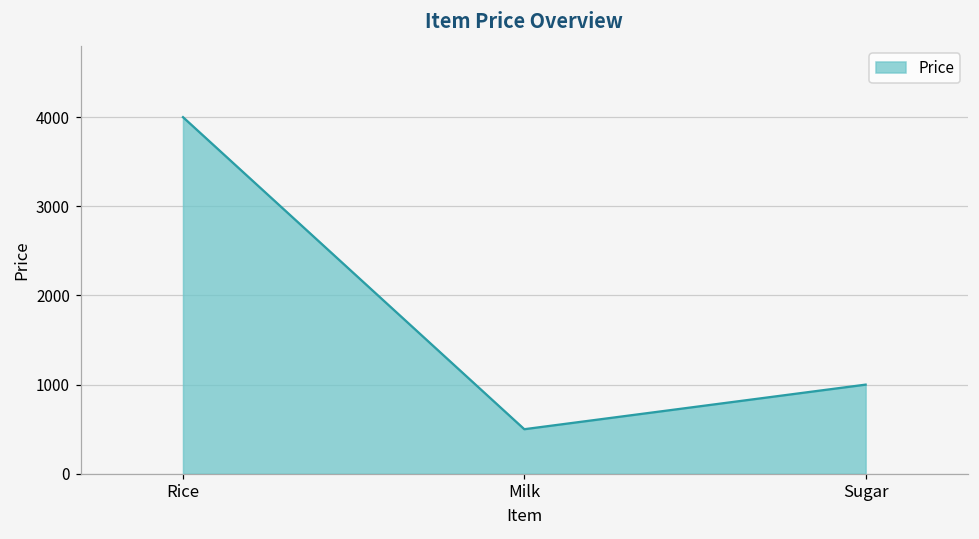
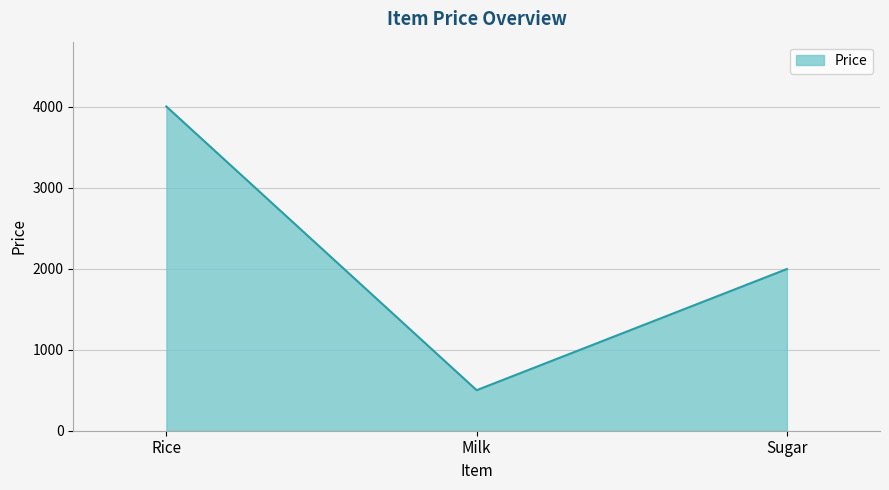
  {
    "Rice": 4000,
    "Milk": 500,
-   "Sugar": 1000
+   "Sugar": 2000
  }
